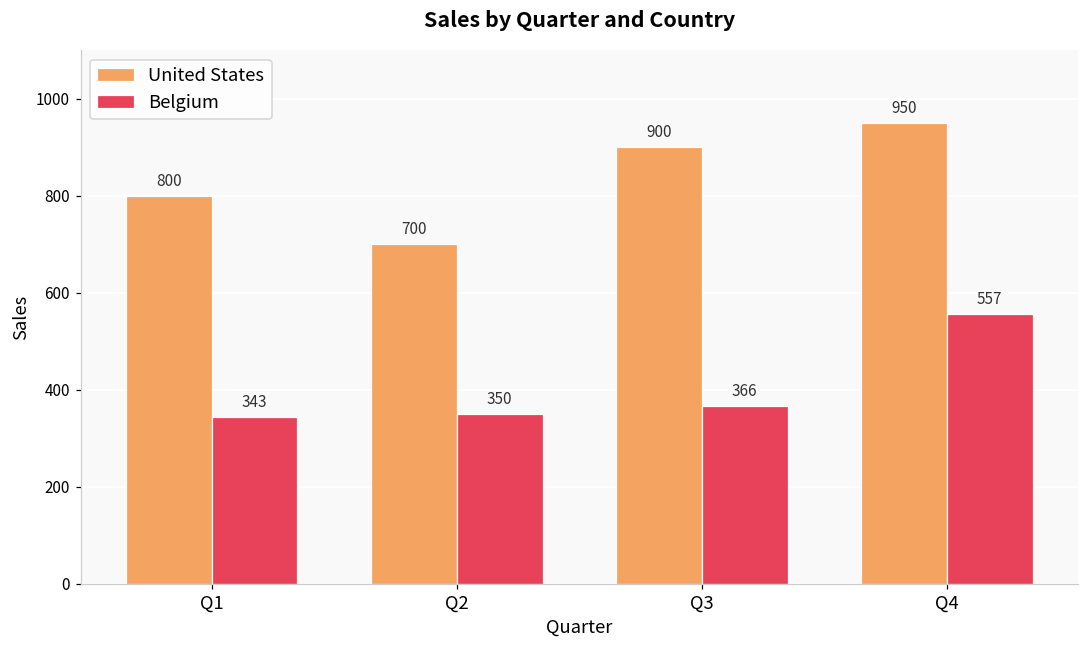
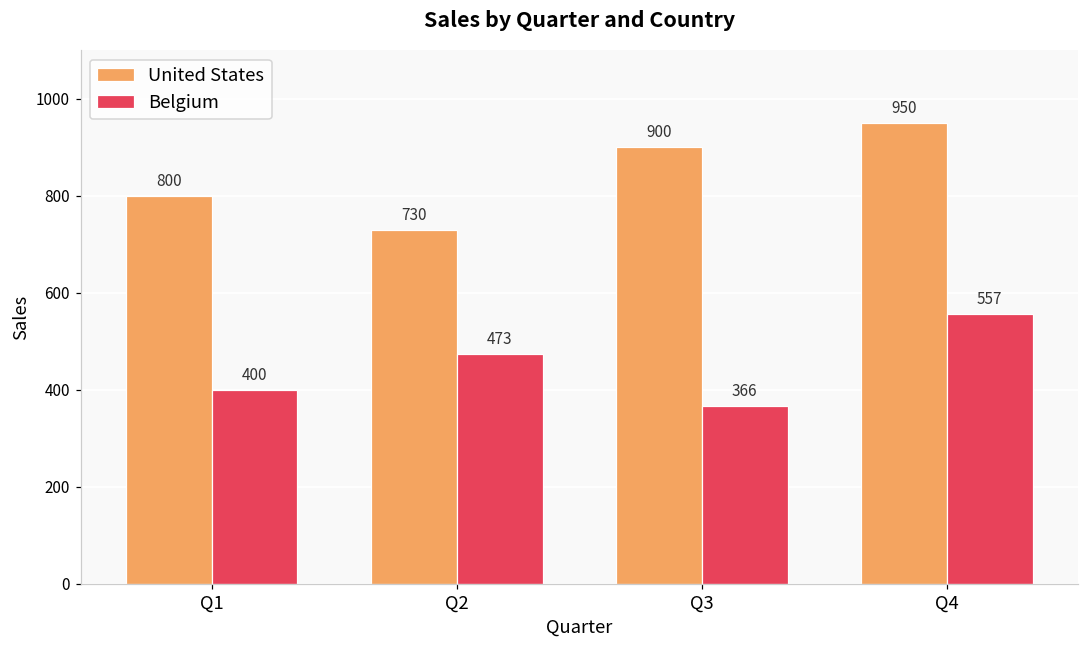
  {
    "United States": {
      "Q1": 800,
-     "Q2": 700,
+     "Q2": 730,
      "Q3": 900,
      "Q4": 950
    },
    "Belgium": {
-     "Q1": 343,
-     "Q2": 350,
+     "Q1": 400,
+     "Q2": 473,
      "Q3": 366,
      "Q4": 557
    }
  }
